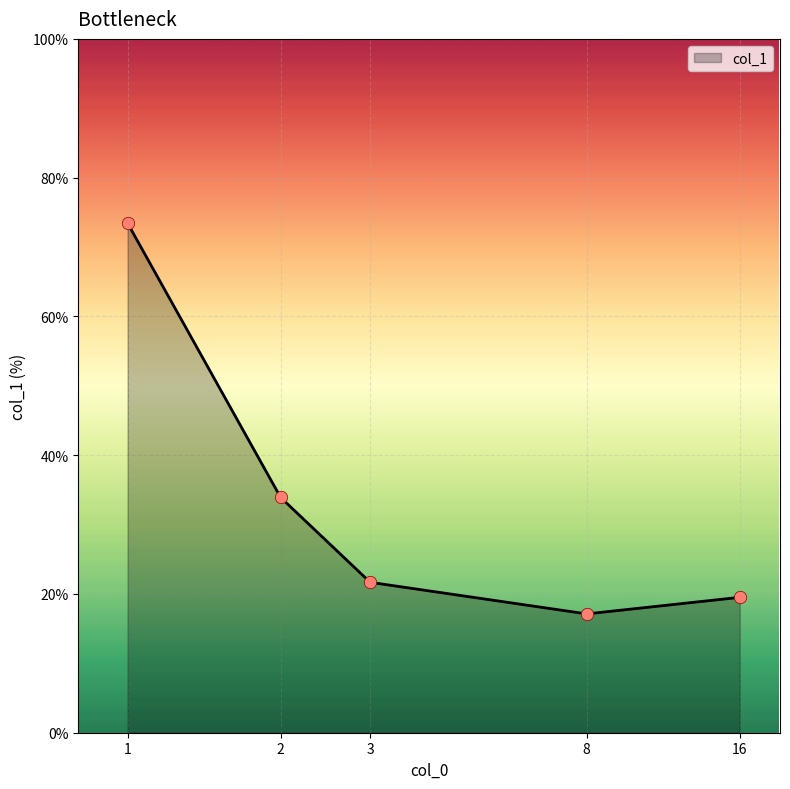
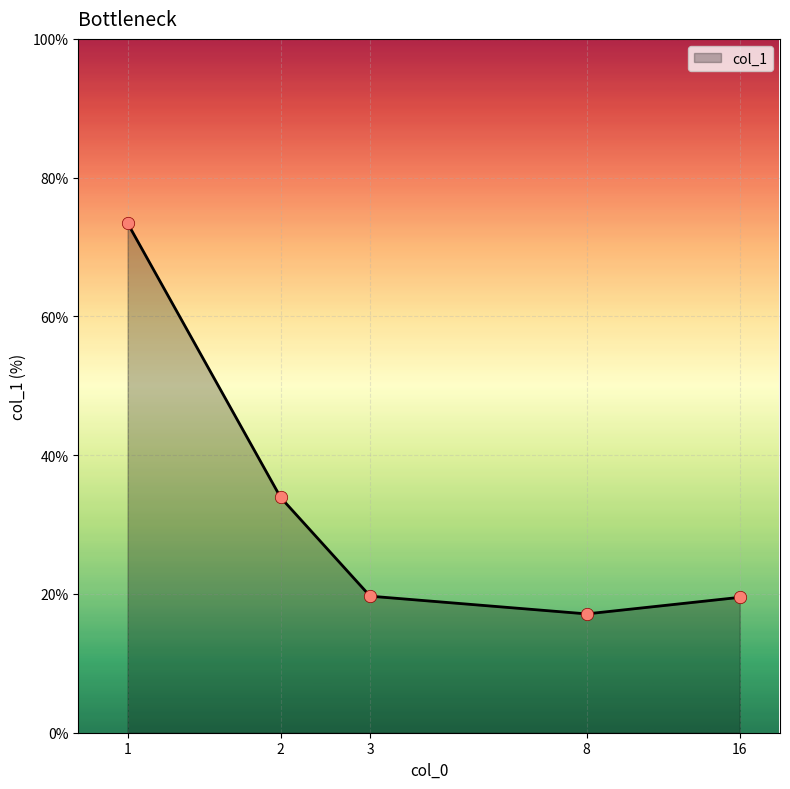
  {
    "1": "73%",
    "2": "34%",
-   "3": "22%",
+   "3": "20%",
    "8": "17%",
    "16": "20%"
  }
